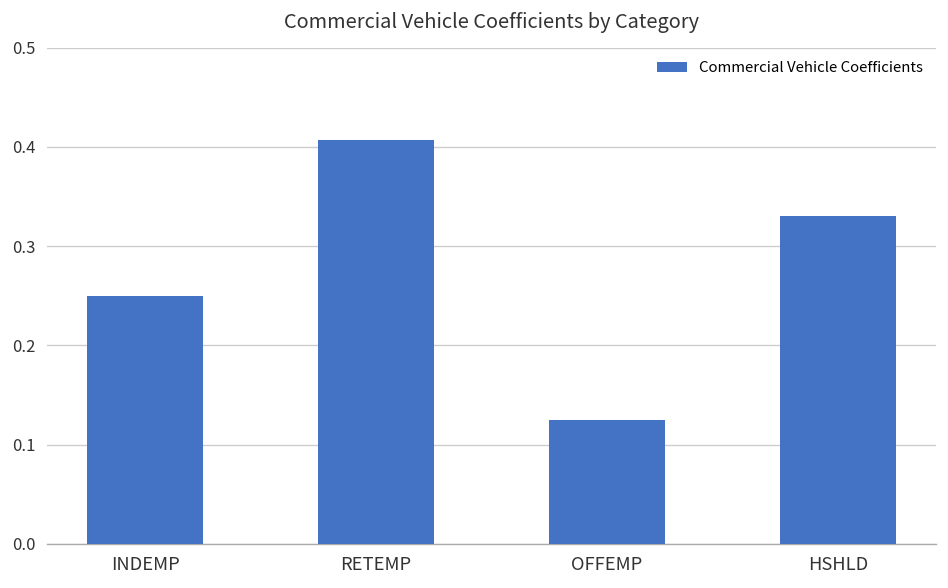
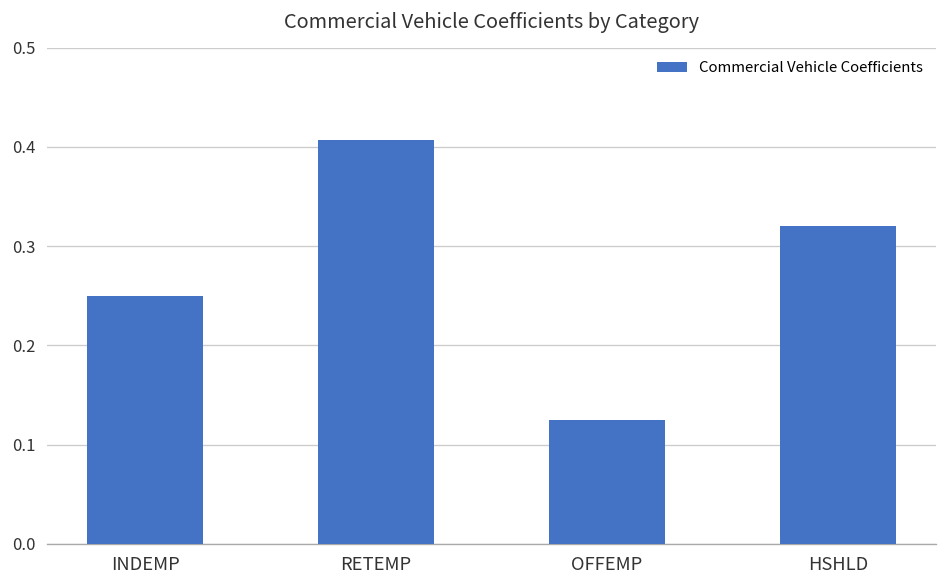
  {
    "INDEMP": 0.25,
    "RETEMP": 0.41,
    "OFFEMP": 0.13,
-   "HSHLD": 0.33
+   "HSHLD": 0.32
  }
